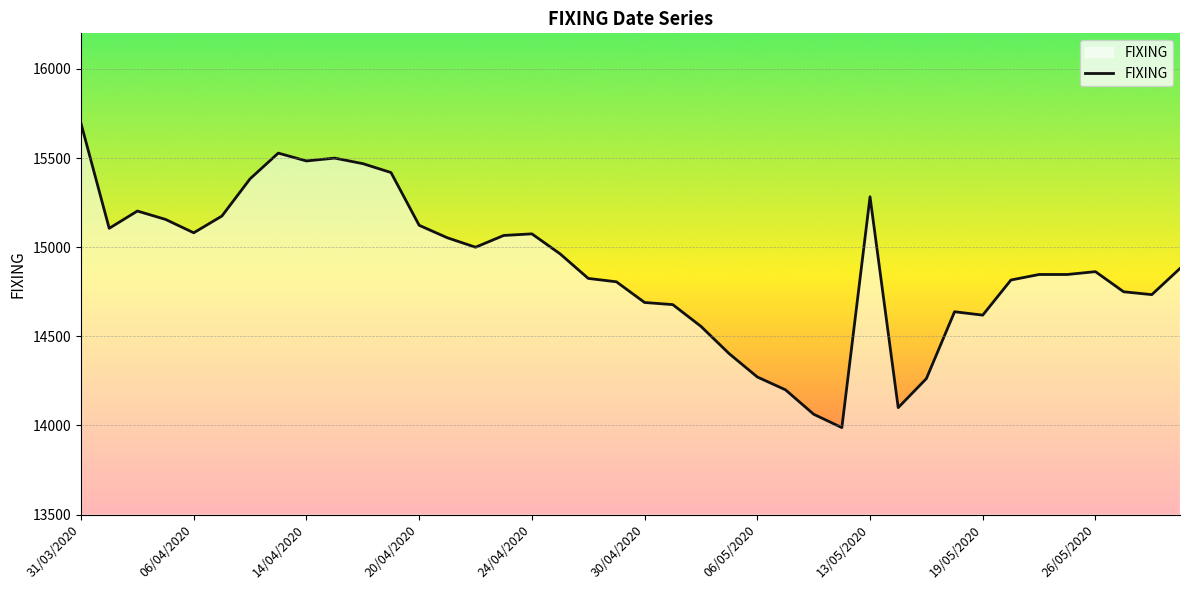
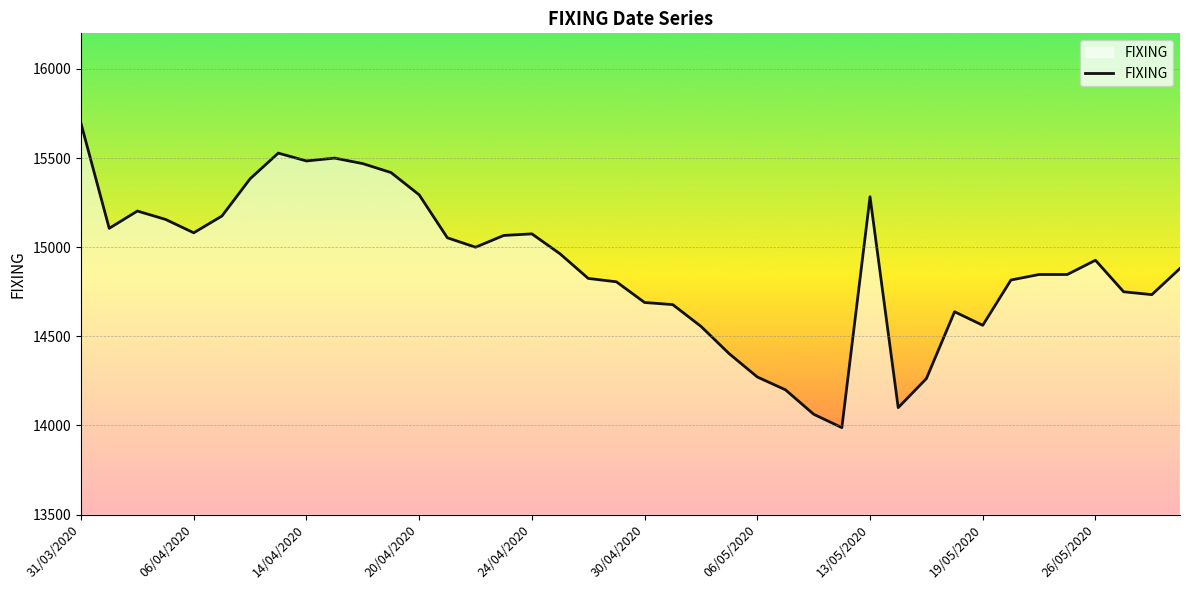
  {
    "31/03/2020": 15690,
    "06/04/2020": 15080,
    "14/04/2020": 15480,
-   "20/04/2020": 15120,
+   "20/04/2020": 15290,
    "24/04/2020": 15080,
    "30/04/2020": 14690,
    "06/05/2020": 14270,
    "13/05/2020": 15280,
-   "19/05/2020": 14620,
-   "26/05/2020": 14860
+   "19/05/2020": 14560,
+   "26/05/2020": 14930
  }
